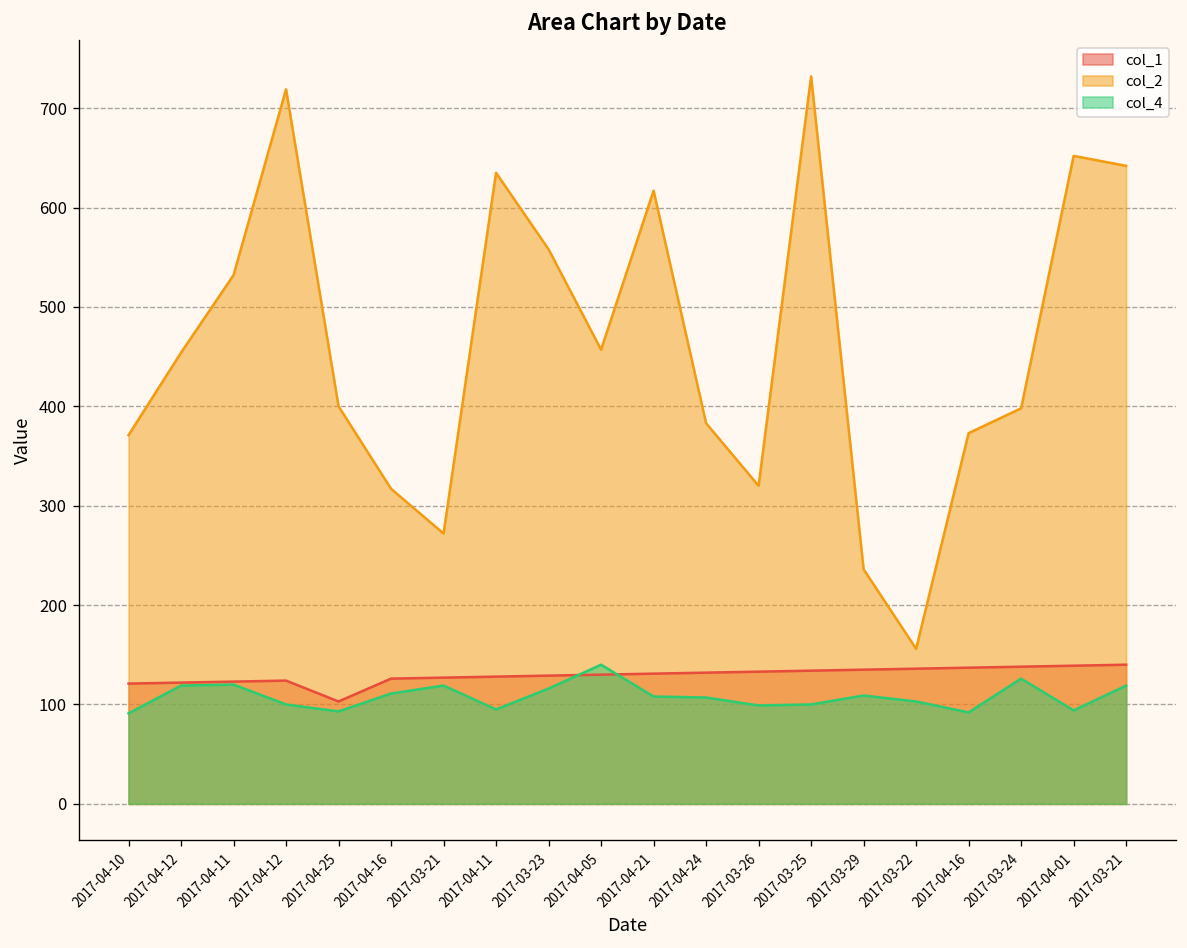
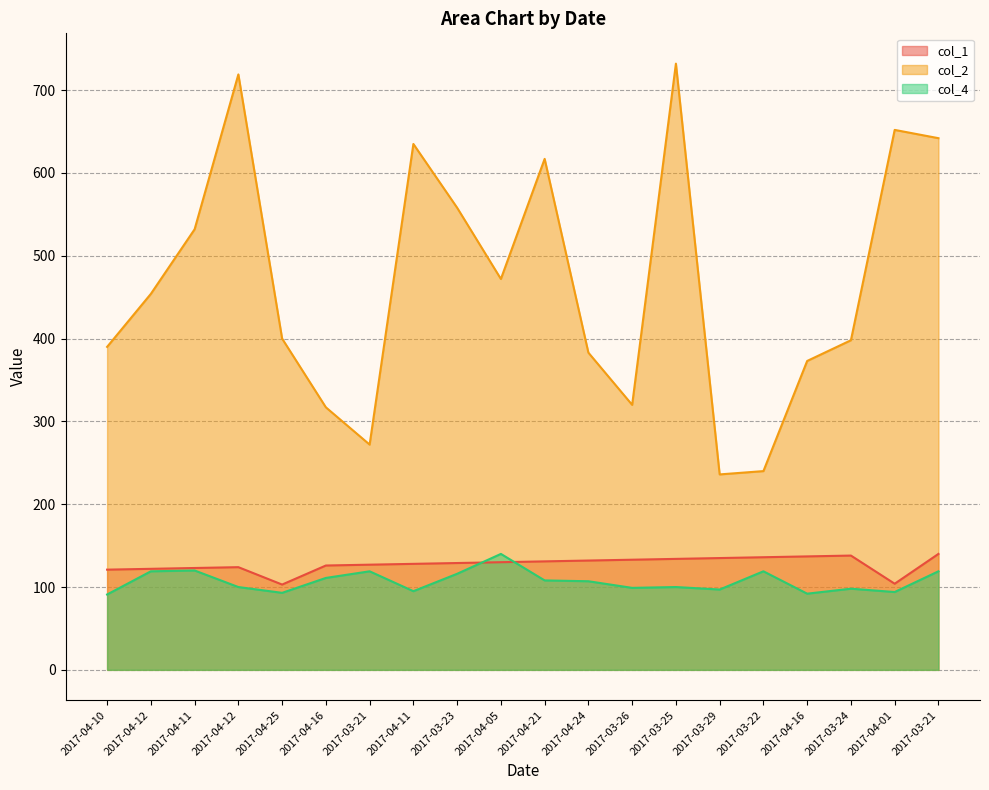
  {
    "col_1": {
      "2017-04-10": 120,
      "2017-04-25": 100,
      "2017-03-23": 130,
      "2017-04-05": 130,
      "2017-04-21": 130,
      "2017-04-24": 130,
      "2017-03-26": 130,
      "2017-03-25": 130,
      "2017-03-29": 140,
      "2017-03-22": 140,
      "2017-03-24": 140,
-     "2017-04-01": 140
+     "2017-04-01": 100
    },
    "col_2": {
-     "2017-04-10": 370,
+     "2017-04-10": 390,
      "2017-04-25": 400,
      "2017-03-23": 560,
-     "2017-04-05": 460,
+     "2017-04-05": 470,
      "2017-04-21": 620,
      "2017-04-24": 380,
      "2017-03-26": 320,
      "2017-03-25": 730,
      "2017-03-29": 240,
-     "2017-03-22": 160,
+     "2017-03-22": 240,
      "2017-03-24": 400,
      "2017-04-01": 650
    },
    "col_4": {
      "2017-04-10": 90,
      "2017-04-25": 90,
      "2017-03-23": 120,
      "2017-04-05": 140,
      "2017-04-21": 110,
      "2017-04-24": 110,
      "2017-03-26": 100,
      "2017-03-25": 100,
-     "2017-03-29": 110,
-     "2017-03-22": 100,
-     "2017-03-24": 130,
+     "2017-03-29": 100,
+     "2017-03-22": 120,
+     "2017-03-24": 100,
      "2017-04-01": 90
    }
  }
